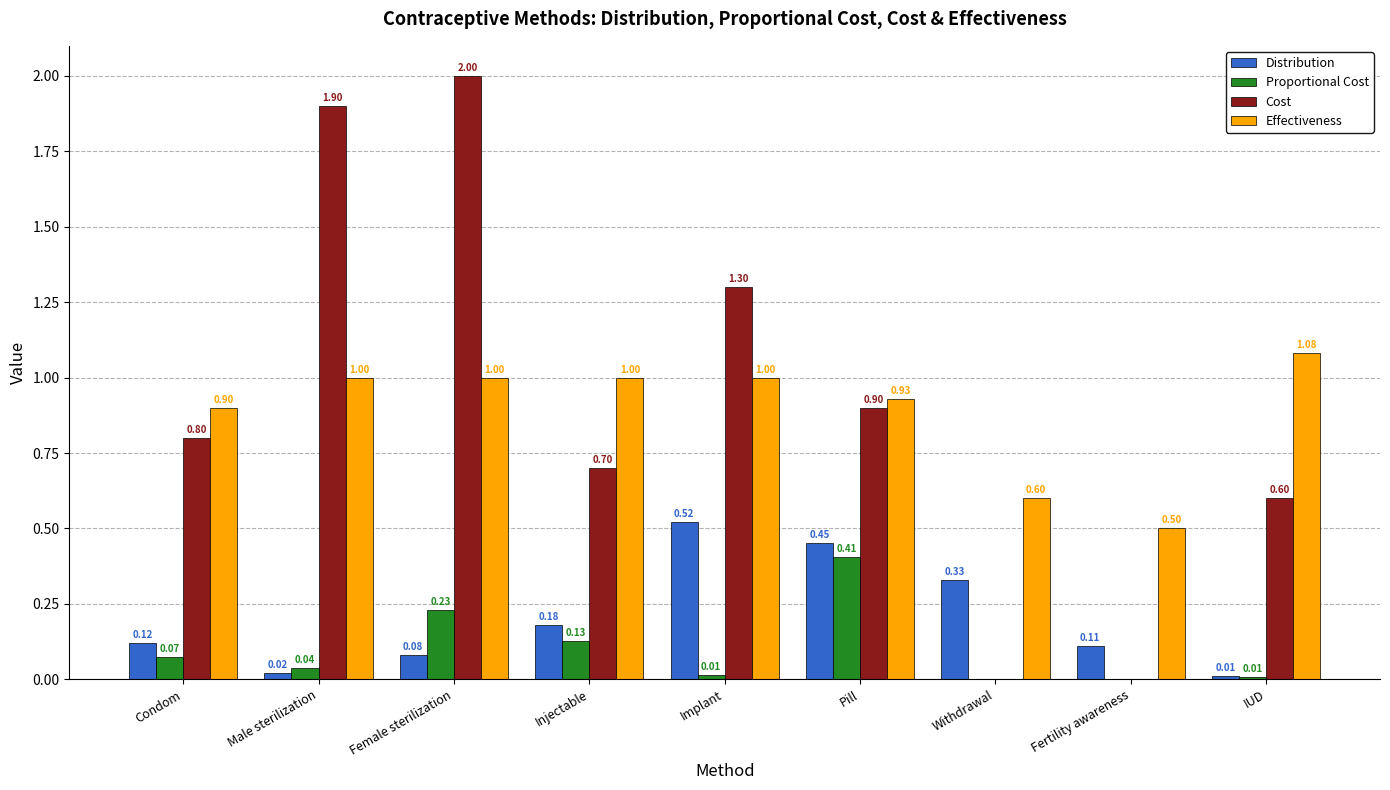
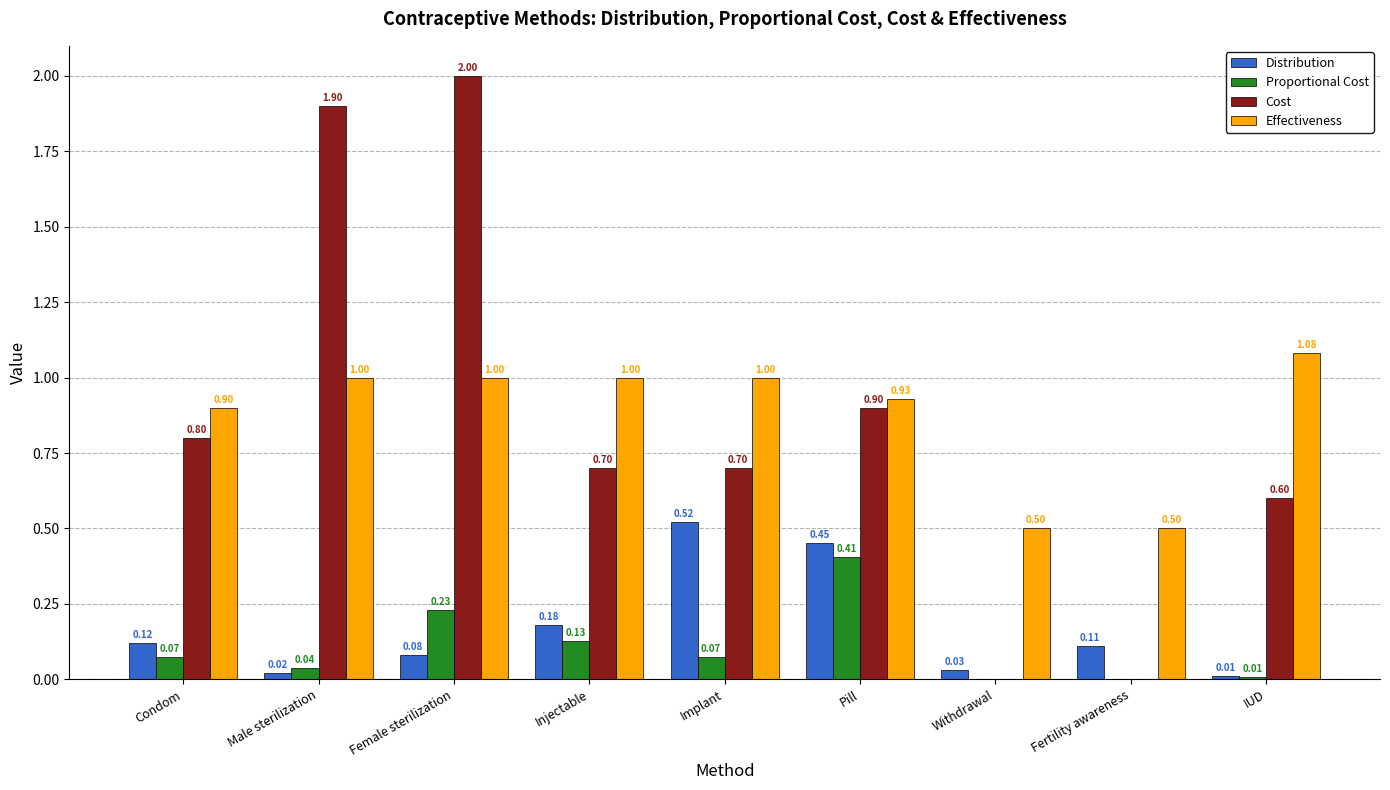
  {
    "Distribution": {
      "Condom": 0.12,
      "Male sterilization": 0.02,
      "Female sterilization": 0.08,
      "Injectable": 0.18,
      "Implant": 0.52,
      "Pill": 0.45,
-     "Withdrawal": 0.33,
+     "Withdrawal": 0.03,
      "Fertility awareness": 0.11,
      "IUD": 0.01
    },
    "Proportional Cost": {
      "Condom": 0.07,
      "Male sterilization": 0.04,
      "Female sterilization": 0.23,
      "Injectable": 0.13,
-     "Implant": 0.01,
+     "Implant": 0.07,
      "Pill": 0.41,
      "IUD": 0.01
    },
    "Cost": {
      "Condom": 0.80,
      "Male sterilization": 1.90,
      "Female sterilization": 2.00,
      "Injectable": 0.70,
-     "Implant": 1.30,
+     "Implant": 0.70,
      "Pill": 0.90,
      "IUD": 0.60
    },
    "Effectiveness": {
      "Condom": 0.90,
      "Male sterilization": 1.00,
      "Female sterilization": 1.00,
      "Injectable": 1.00,
      "Implant": 1.00,
      "Pill": 0.93,
-     "Withdrawal": 0.60,
+     "Withdrawal": 0.50,
      "Fertility awareness": 0.50,
      "IUD": 1.08
    }
  }
